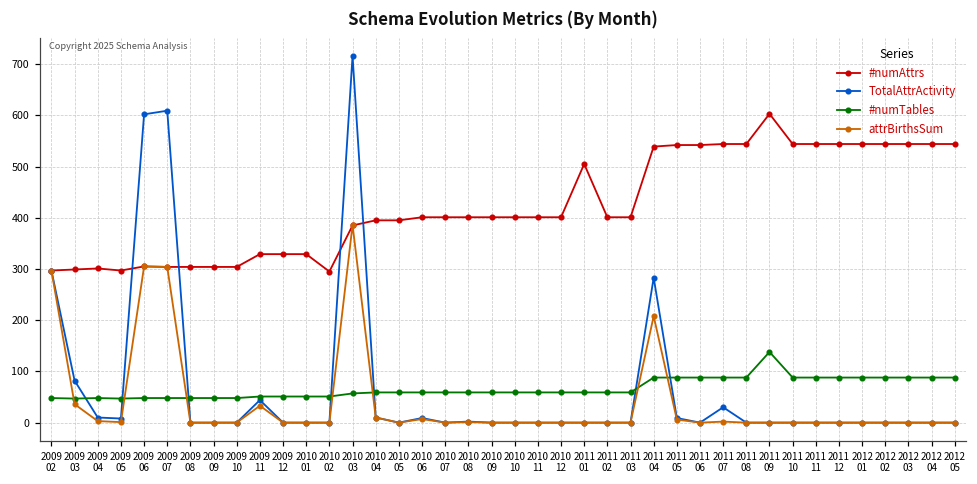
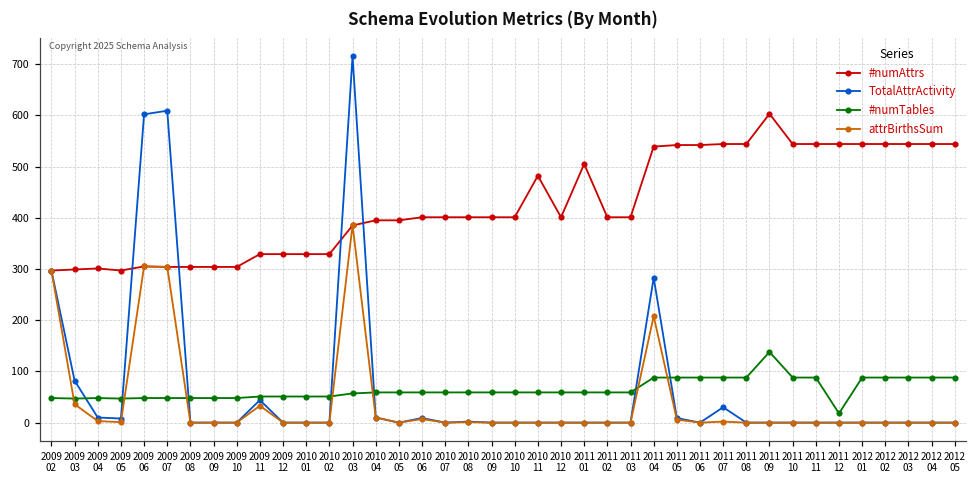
  {
    "#numAttrs": {
      "2009 03": 300,
      "2009 04": 300,
      "2009 05": 300,
      "2009 08": 300,
      "2009 09": 300,
      "2009 10": 300,
      "2009 11": 330,
      "2009 12": 330,
      "2010 01": 330,
-     "2010 02": 300,
+     "2010 02": 330,
      "2010 04": 400,
      "2010 05": 400,
      "2010 06": 400,
      "2010 07": 400,
      "2010 08": 400,
      "2010 09": 400,
      "2010 10": 400,
-     "2010 11": 400,
+     "2010 11": 480,
      "2010 12": 400,
      "2011 01": 510,
      "2011 02": 400,
      "2011 03": 400,
      "2011 04": 540,
      "2011 05": 540,
      "2011 06": 540,
      "2011 07": 540,
      "2011 08": 540,
      "2011 09": 600,
      "2011 10": 540,
      "2011 11": 540,
      "2011 12": 540,
      "2012 01": 540,
      "2012 02": 540,
      "2012 03": 540,
      "2012 04": 540,
      "2012 05": 540
    },
    "TotalAttrActivity": {
      "2009 03": 80,
      "2009 04": 10,
      "2009 05": 10,
      "2009 06": 600,
      "2009 07": 610,
      "2009 11": 40,
      "2010 03": 720,
      "2011 04": 280,
      "2011 07": 30
    },
    "#numTables": {
      "2009 02": 50,
      "2009 03": 50,
      "2009 04": 50,
      "2009 05": 50,
      "2009 06": 50,
      "2009 07": 50,
      "2009 08": 50,
      "2009 09": 50,
      "2009 10": 50,
      "2009 11": 50,
      "2009 12": 50,
      "2010 01": 50,
      "2010 02": 50,
      "2010 03": 60,
      "2010 04": 60,
      "2010 05": 60,
      "2010 06": 60,
      "2010 07": 60,
      "2010 08": 60,
      "2010 09": 60,
      "2010 10": 60,
      "2010 11": 60,
      "2010 12": 60,
      "2011 01": 60,
      "2011 02": 60,
      "2011 03": 60,
      "2011 04": 90,
      "2011 05": 90,
      "2011 06": 90,
      "2011 07": 90,
      "2011 08": 90,
      "2011 09": 140,
      "2011 10": 90,
      "2011 11": 90,
-     "2011 12": 90,
+     "2011 12": 20,
      "2012 01": 90,
      "2012 02": 90,
      "2012 03": 90,
      "2012 04": 90,
      "2012 05": 90
    },
    "attrBirthsSum": {
      "2009 03": 40,
      "2009 04": 0,
      "2009 05": 0,
      "2009 11": 30,
      "2011 04": 210,
      "2011 07": 0
    }
  }
